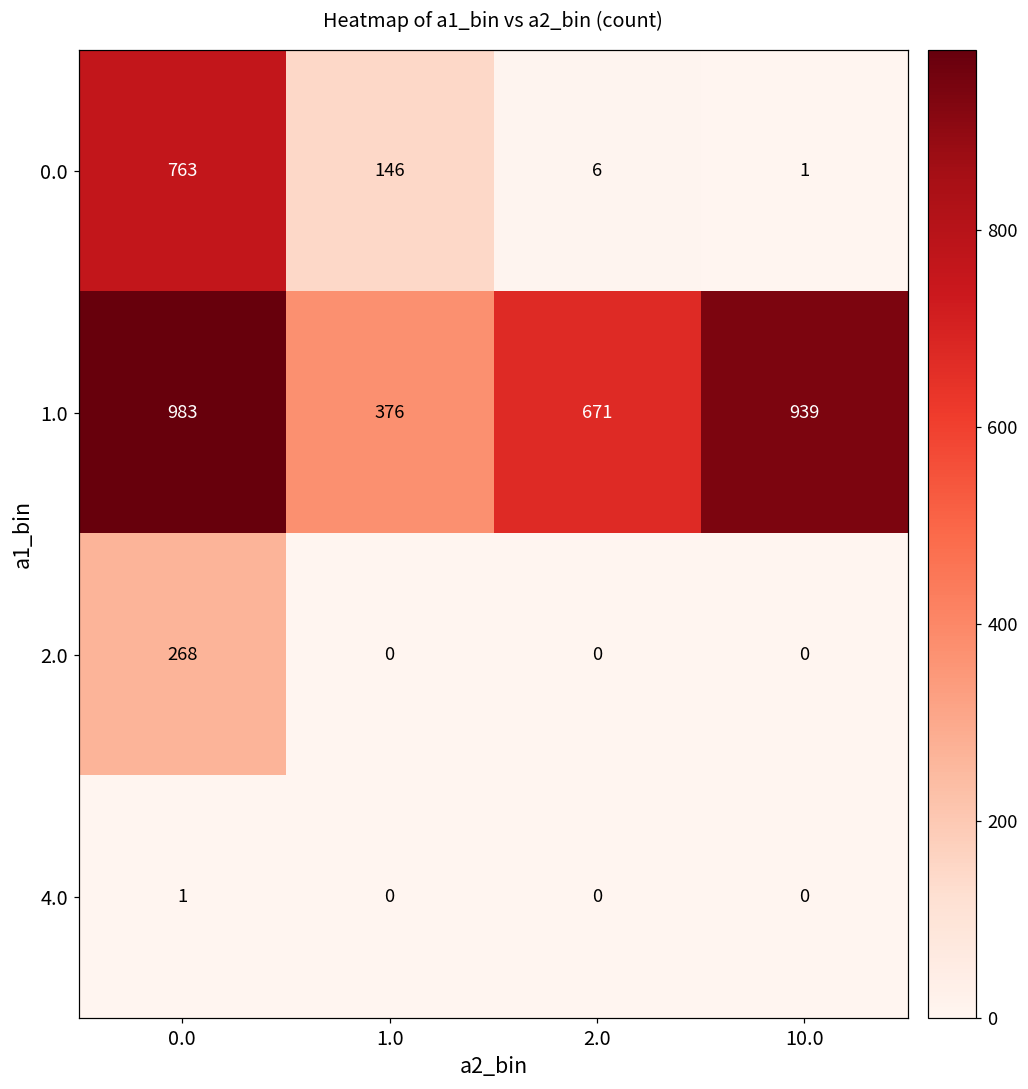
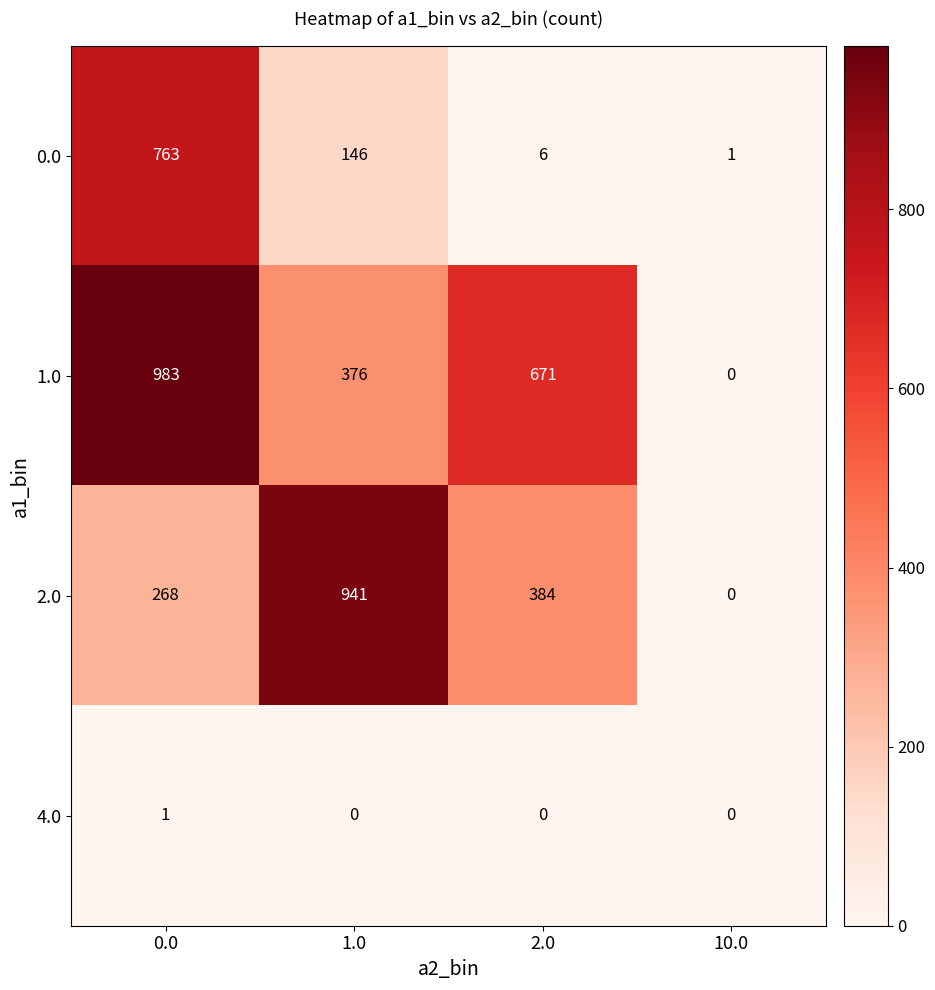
  {
    "0.0": {
      "0.0": 763,
      "1.0": 146,
      "2.0": 6,
      "10.0": 1
    },
    "1.0": {
      "0.0": 983,
      "1.0": 376,
      "2.0": 671,
-     "10.0": 939
+     "10.0": 0
    },
    "2.0": {
      "0.0": 268,
-     "1.0": 0,
-     "2.0": 0,
+     "1.0": 941,
+     "2.0": 384,
      "10.0": 0
    },
    "4.0": {
      "0.0": 1,
      "1.0": 0,
      "2.0": 0,
      "10.0": 0
    }
  }
